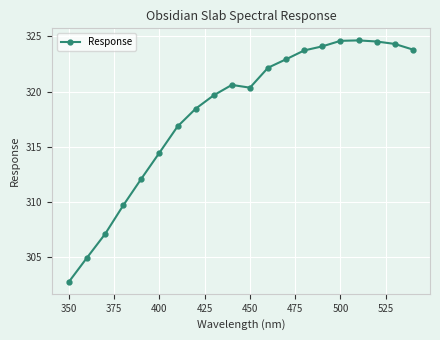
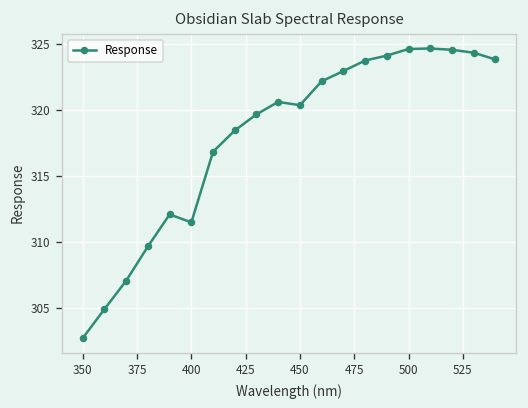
  {
    "350": 302.7,
-   "400": 314.5,
+   "400": 311.5,
    "450": 320.4,
    "500": 324.6
  }
